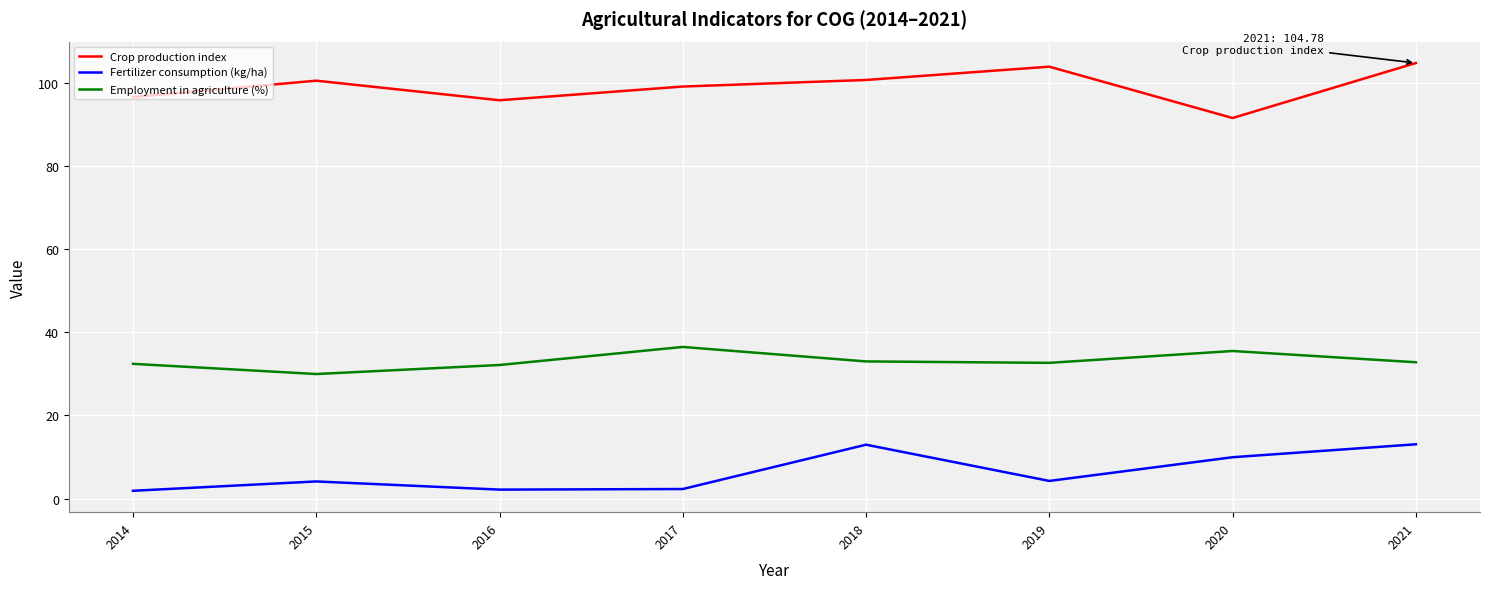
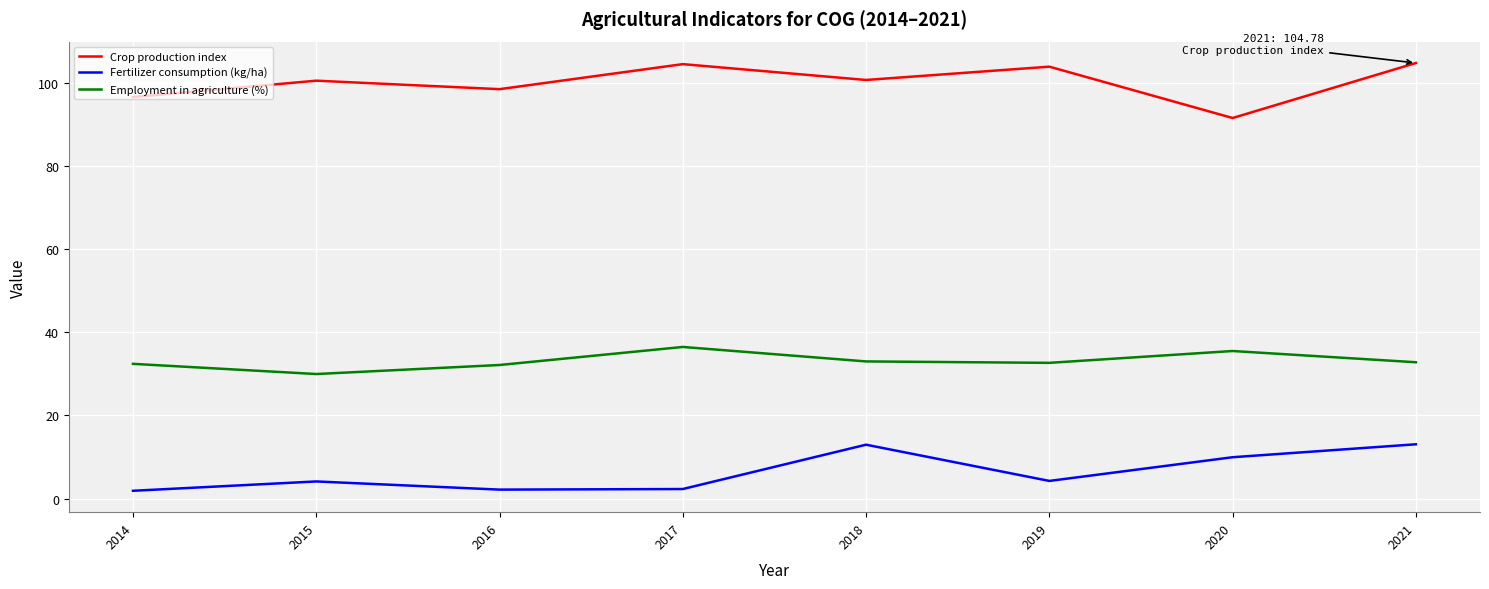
  {
    "Crop production index": {
      "2015": 101,
-     "2016": 96,
-     "2017": 99,
+     "2016": 98,
+     "2017": 105,
      "2018": 101,
      "2019": 104,
      "2020": 92
    },
    "Fertilizer consumption (kg/ha)": {
      "2014": 2,
      "2015": 4,
      "2016": 2,
      "2017": 2,
      "2018": 13,
      "2019": 4,
      "2020": 10,
      "2021": 13
    },
    "Employment in agriculture (%)": {
      "2014": 32,
      "2015": 30,
      "2016": 32,
      "2017": 36,
      "2018": 33,
      "2019": 33,
      "2020": 36,
      "2021": 33
    }
  }
